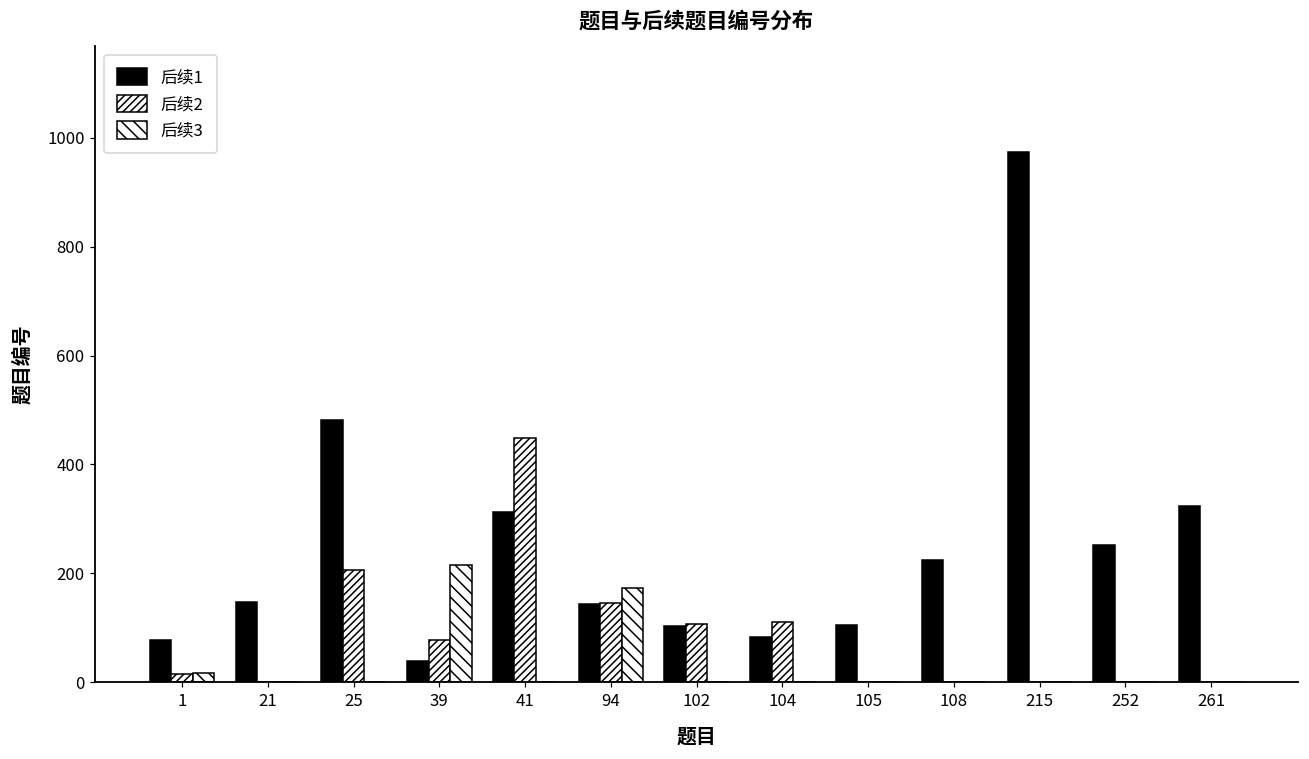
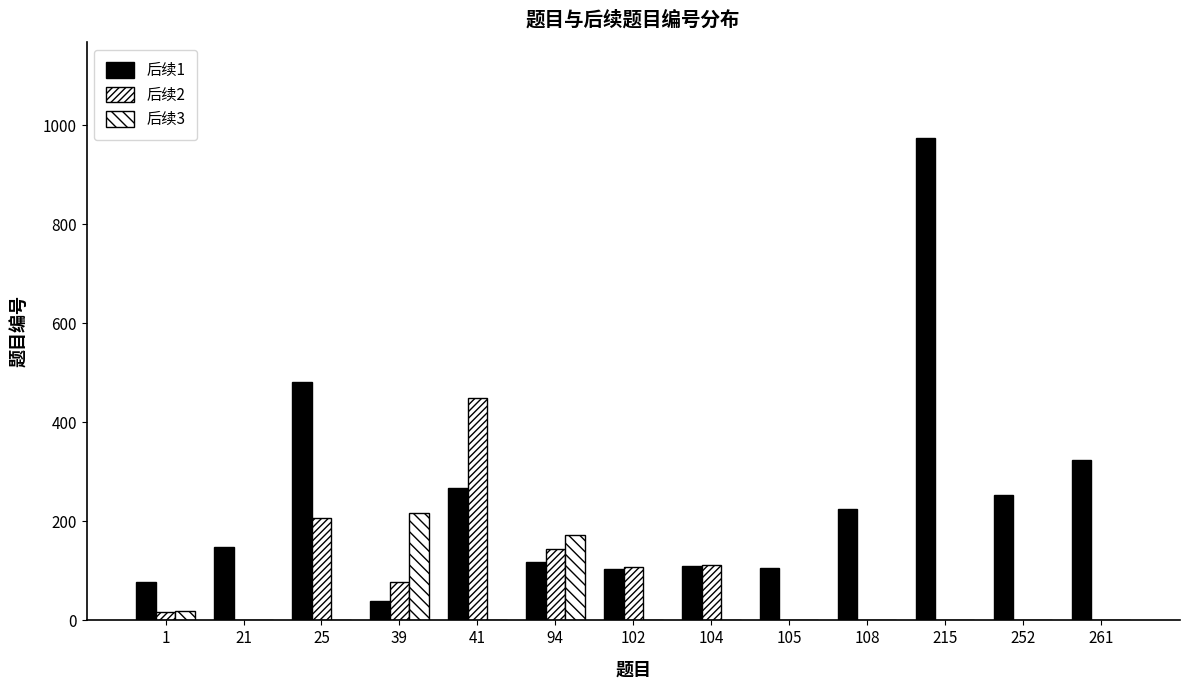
  {
    "后续1": {
      "1": 80,
      "21": 150,
      "25": 480,
      "39": 40,
-     "41": 310,
-     "94": 140,
+     "41": 270,
+     "94": 120,
      "102": 100,
-     "104": 80,
+     "104": 110,
      "105": 110,
      "108": 230,
      "215": 970,
      "252": 250,
      "261": 320
    }
  }
